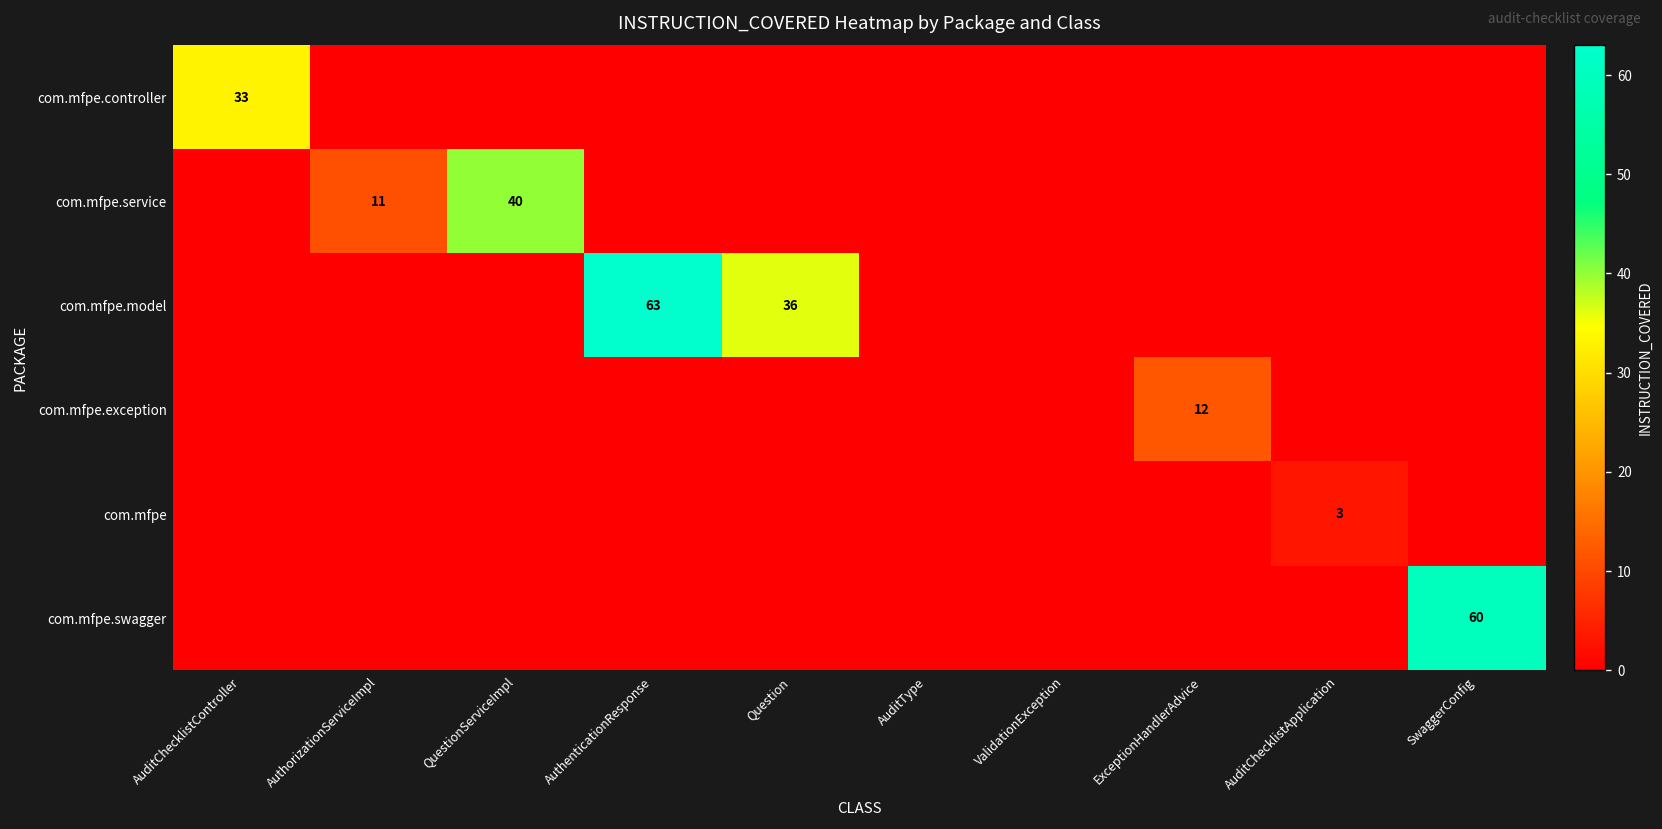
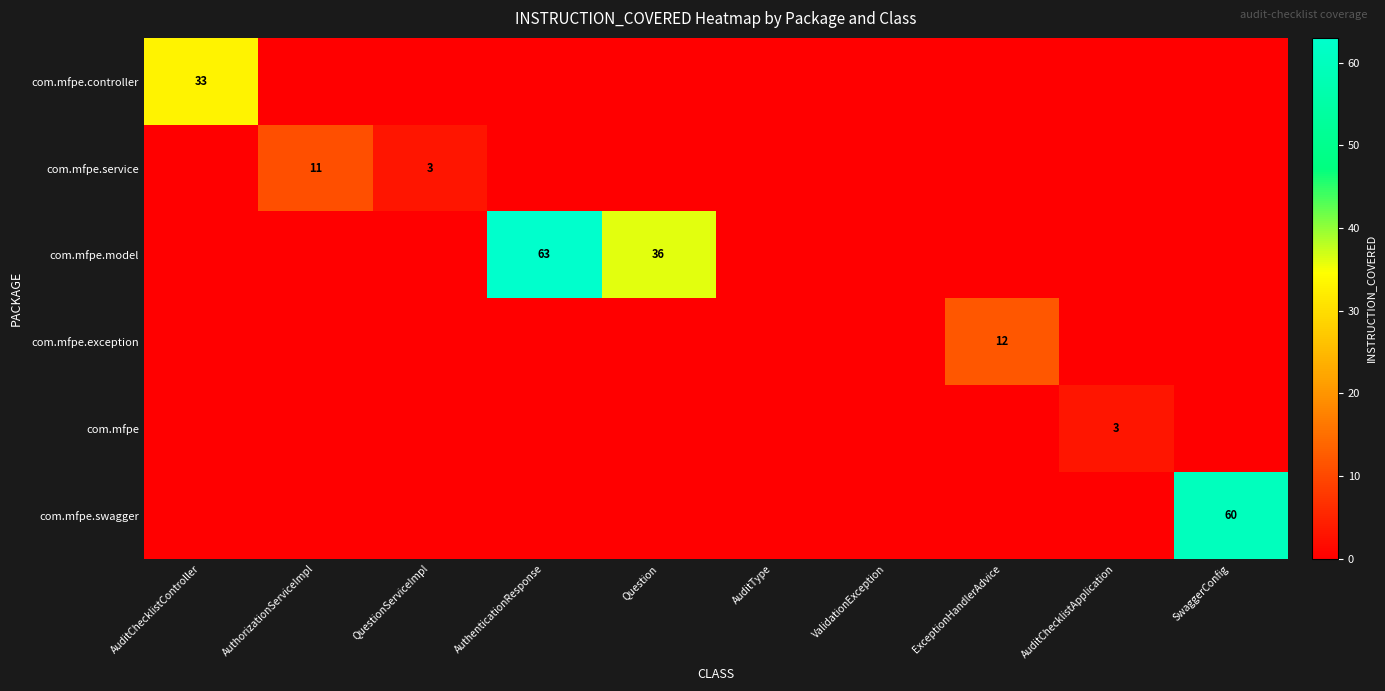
  {
    "com.mfpe.controller": {
      "AuditChecklistController": 33
    },
    "com.mfpe.service": {
      "AuthorizationServiceImpl": 11,
-     "QuestionServiceImpl": 40
+     "QuestionServiceImpl": 3
    },
    "com.mfpe.model": {
      "AuthenticationResponse": 63,
      "Question": 36
    },
    "com.mfpe.exception": {
      "ExceptionHandlerAdvice": 12
    },
    "com.mfpe": {
      "AuditChecklistApplication": 3
    },
    "com.mfpe.swagger": {
      "SwaggerConfig": 60
    }
  }
